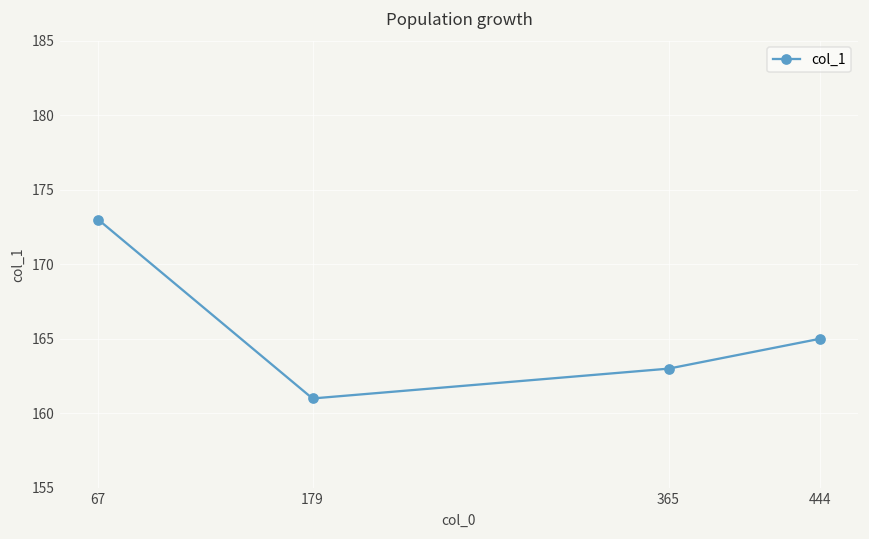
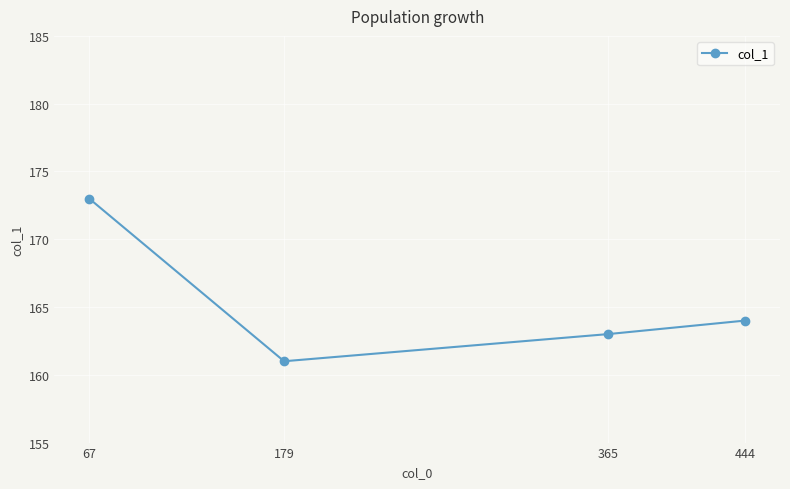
  {
    "67": 173,
    "179": 161,
    "365": 163,
-   "444": 165
+   "444": 164
  }
